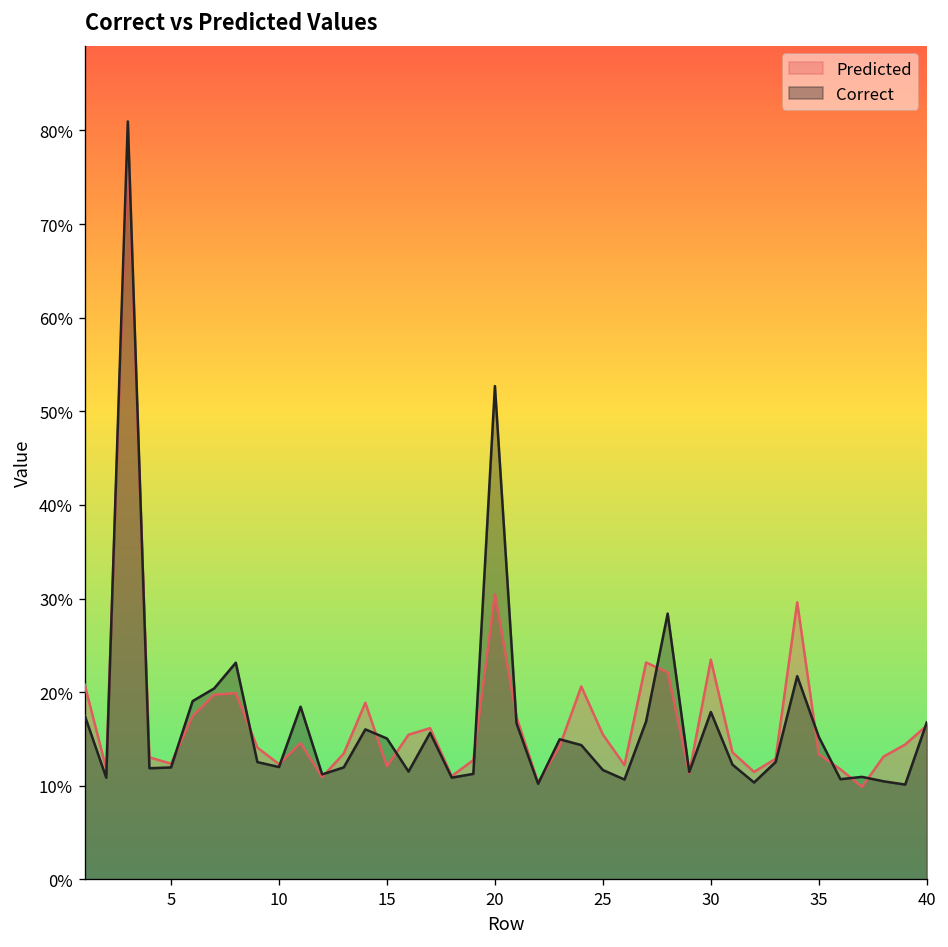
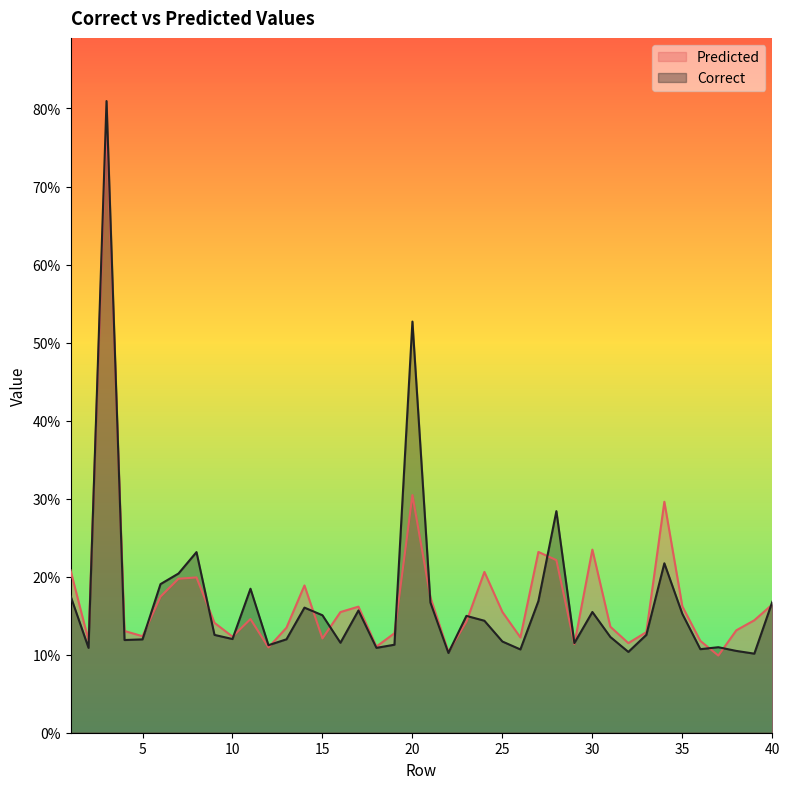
  {
    "Predicted": {
      "5": "12%",
      "15": "12%",
      "20": "30%",
      "25": "15%",
      "30": "23%",
-     "35": "13%",
+     "35": "16%",
      "40": "16%"
    },
    "Correct": {
      "5": "12%",
      "15": "15%",
      "20": "53%",
      "25": "12%",
-     "30": "18%",
+     "30": "15%",
      "35": "15%",
      "40": "17%"
    }
  }
